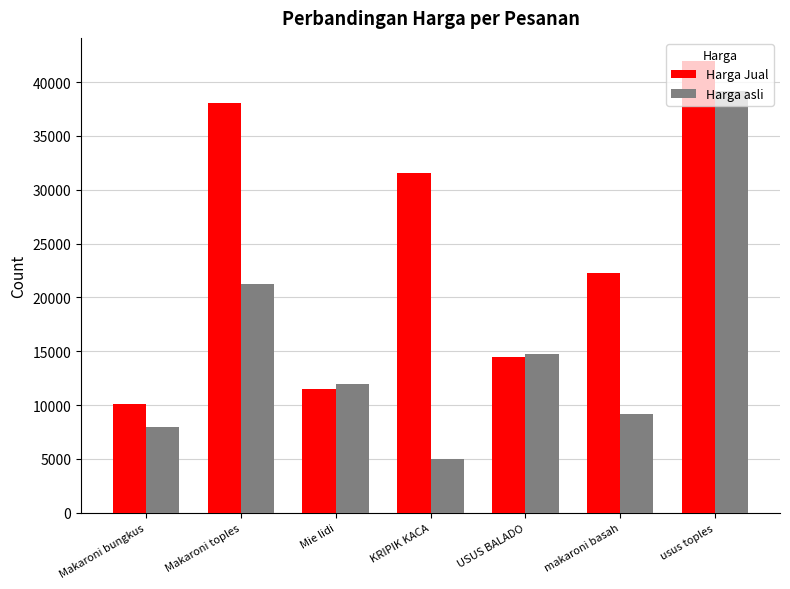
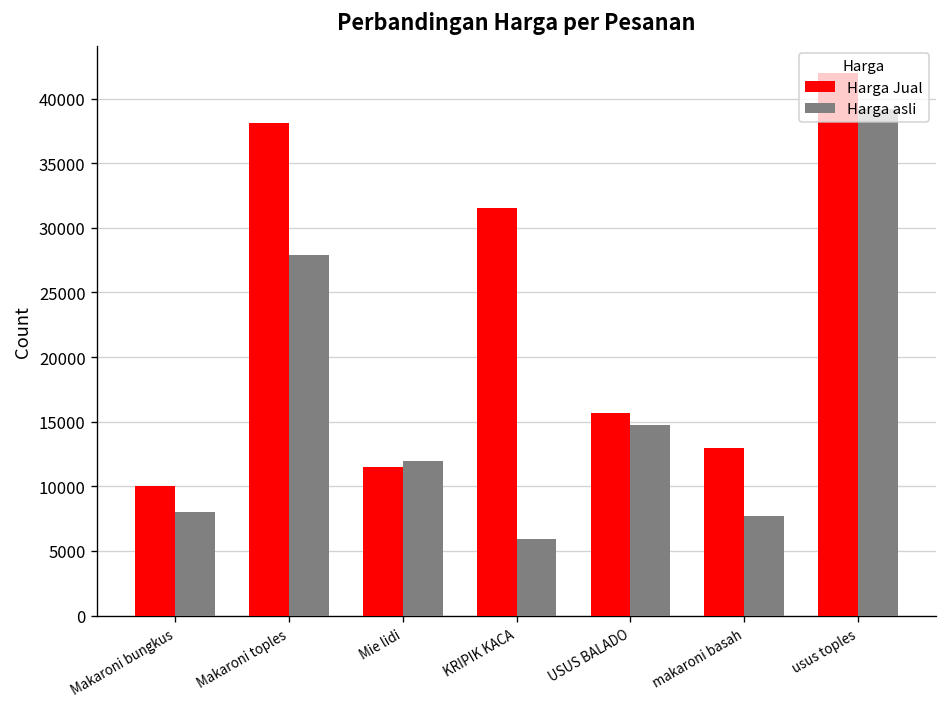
  {
    "Harga Jual": {
      "Makaroni bungkus": 10100,
      "Makaroni toples": 38100,
      "Mie lidi": 11500,
      "KRIPIK KACA": 31500,
-     "USUS BALADO": 14500,
-     "makaroni basah": 22300
+     "USUS BALADO": 15700,
+     "makaroni basah": 13000
    },
    "Harga asli": {
      "Makaroni bungkus": 8000,
-     "Makaroni toples": 21300,
+     "Makaroni toples": 27900,
      "Mie lidi": 11900,
-     "KRIPIK KACA": 5000,
+     "KRIPIK KACA": 6000,
      "USUS BALADO": 14800,
-     "makaroni basah": 9200
+     "makaroni basah": 7700
    }
  }
